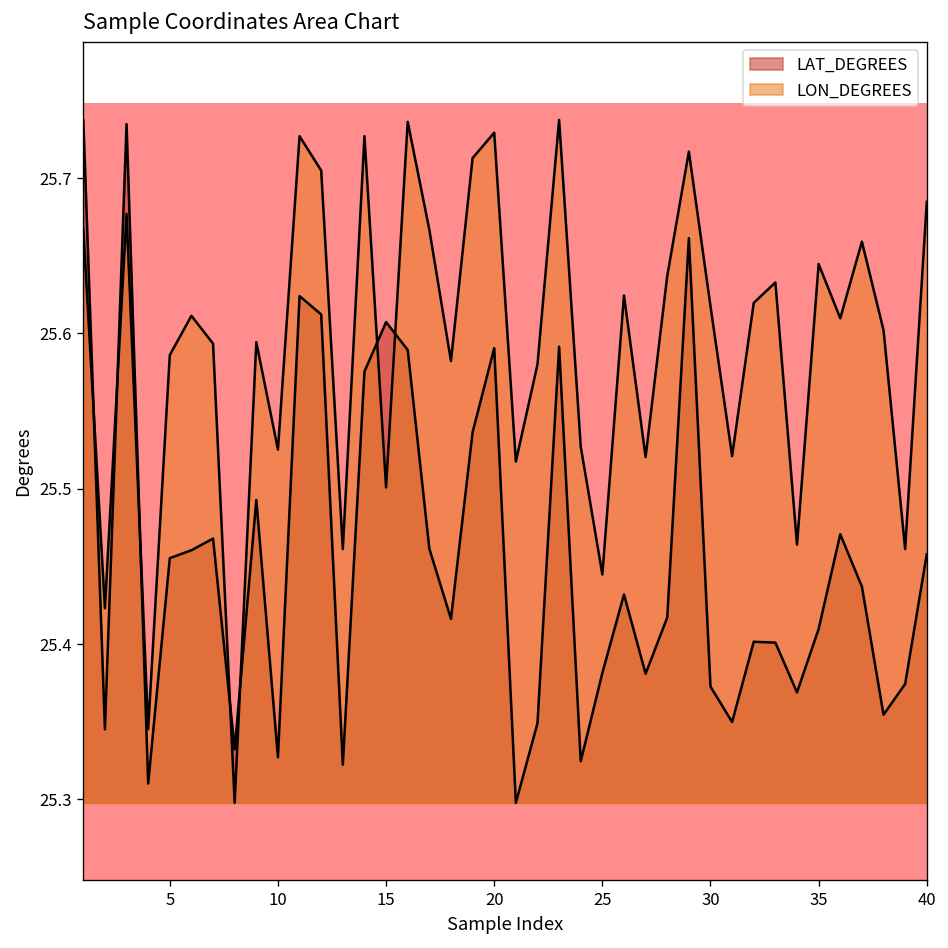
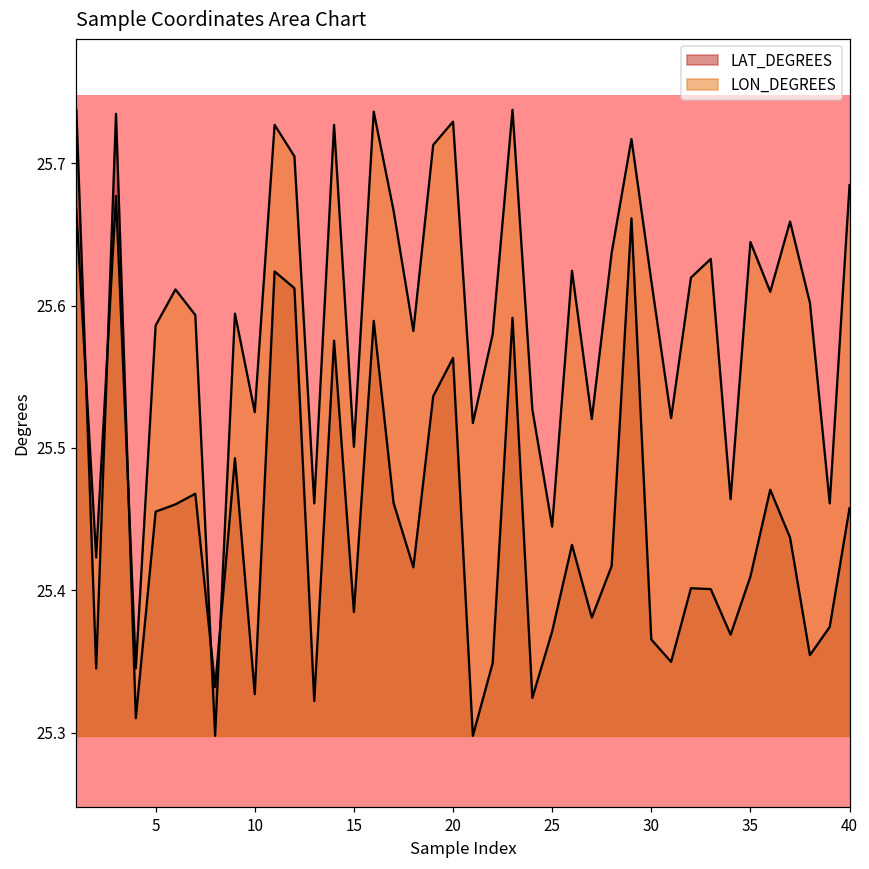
  {
    "LAT_DEGREES": {
      "5": 25.455,
      "10": 25.327,
-     "15": 25.607,
-     "20": 25.591,
-     "25": 25.381,
-     "30": 25.373,
+     "15": 25.385,
+     "20": 25.563,
+     "25": 25.371,
+     "30": 25.366,
      "35": 25.410,
      "40": 25.458
    },
    "LON_DEGREES": {
      "5": 25.586,
      "10": 25.525,
      "15": 25.501,
      "20": 25.729,
      "25": 25.445,
      "30": 25.617,
      "35": 25.645,
      "40": 25.685
    }
  }
